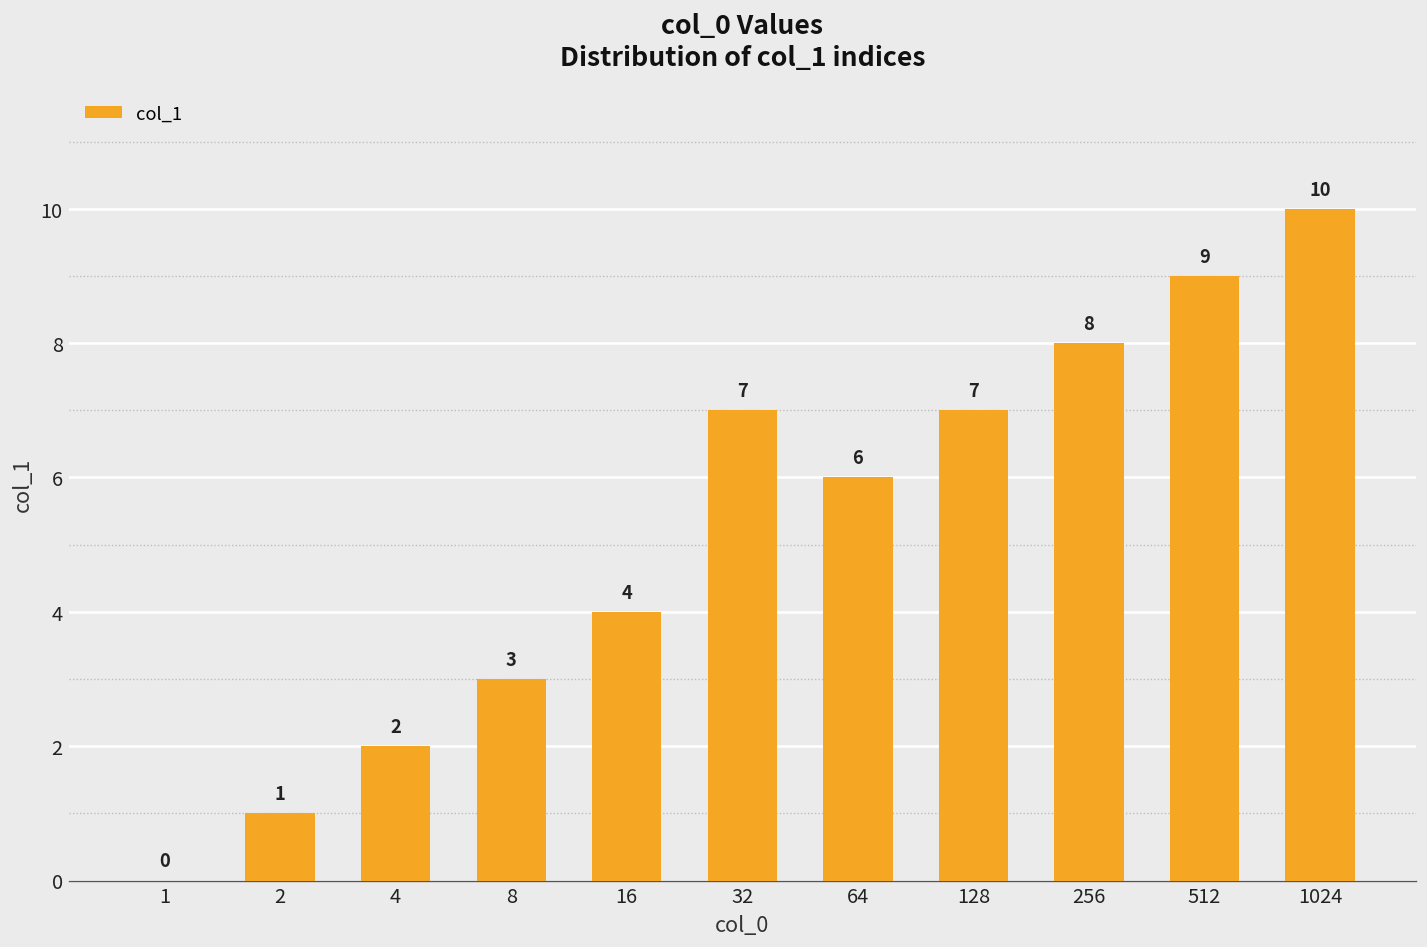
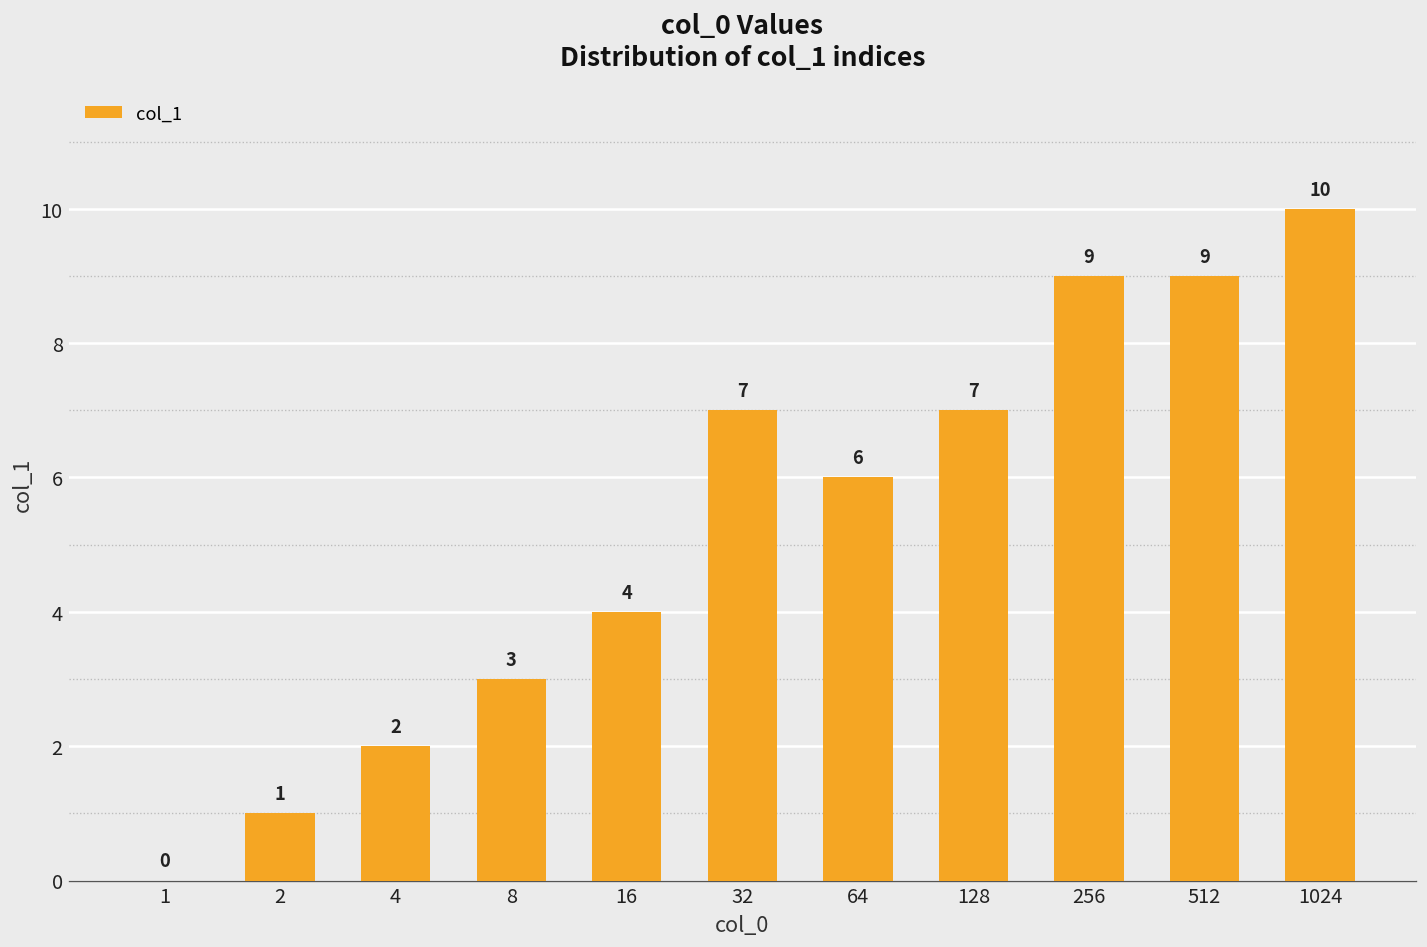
  {
    "1": 0,
    "2": 1,
    "4": 2,
    "8": 3,
    "16": 4,
    "32": 7,
    "64": 6,
    "128": 7,
-   "256": 8,
+   "256": 9,
    "512": 9,
    "1024": 10
  }
